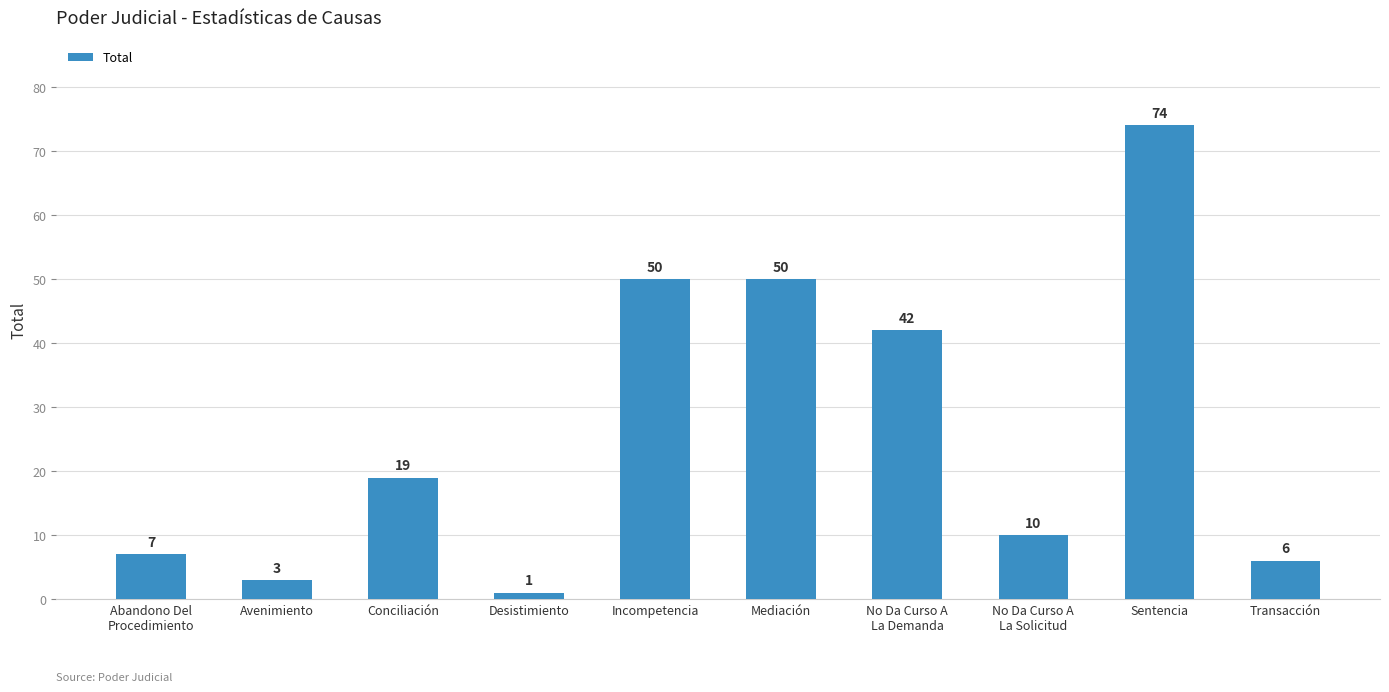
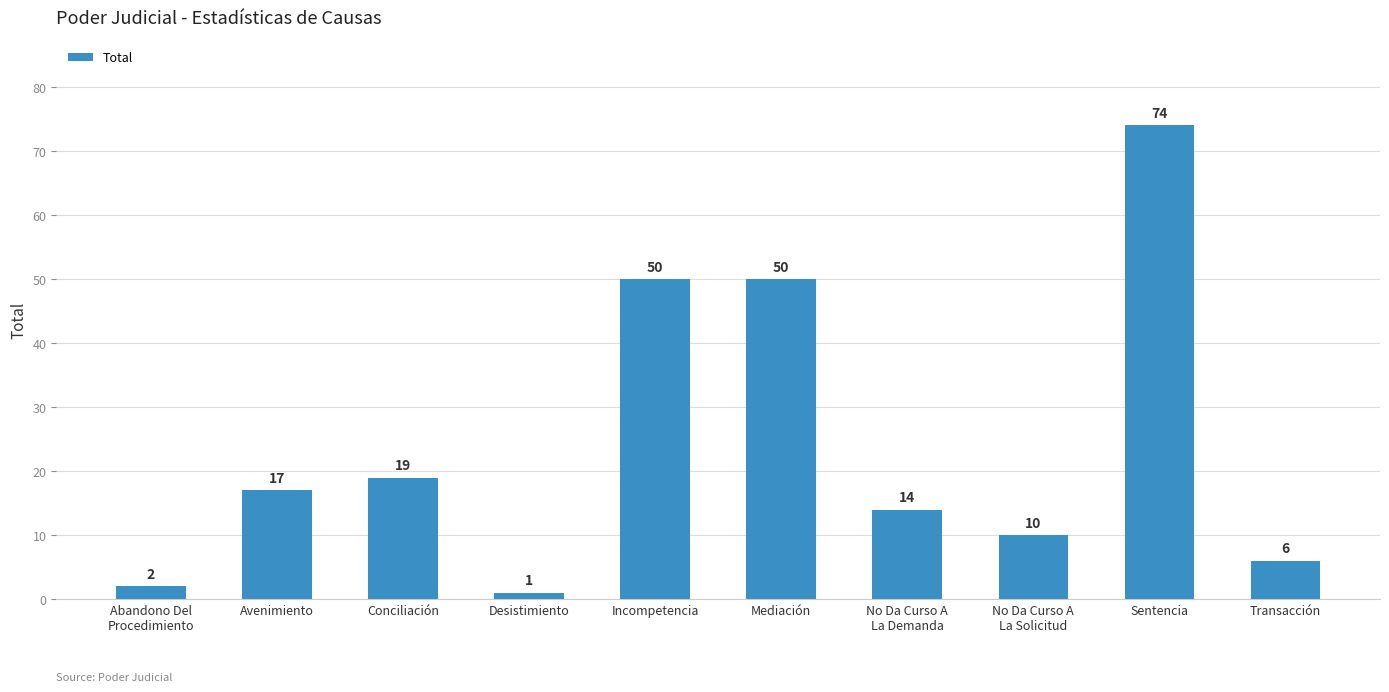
  {
-   "Abandono Del Procedimiento": 7,
-   "Avenimiento": 3,
+   "Abandono Del Procedimiento": 2,
+   "Avenimiento": 17,
    "Conciliación": 19,
    "Desistimiento": 1,
    "Incompetencia": 50,
    "Mediación": 50,
-   "No Da Curso A La Demanda": 42,
+   "No Da Curso A La Demanda": 14,
    "No Da Curso A La Solicitud": 10,
    "Sentencia": 74,
    "Transacción": 6
  }
